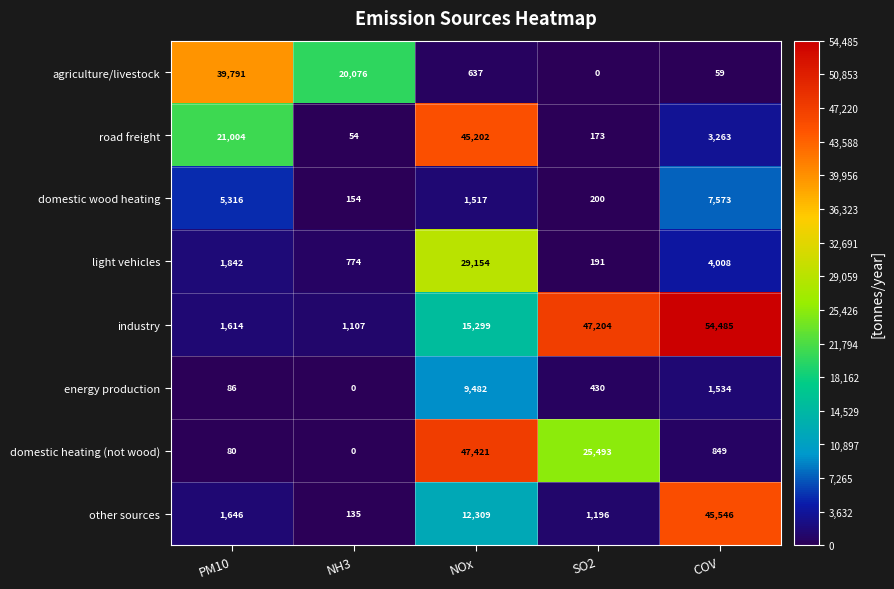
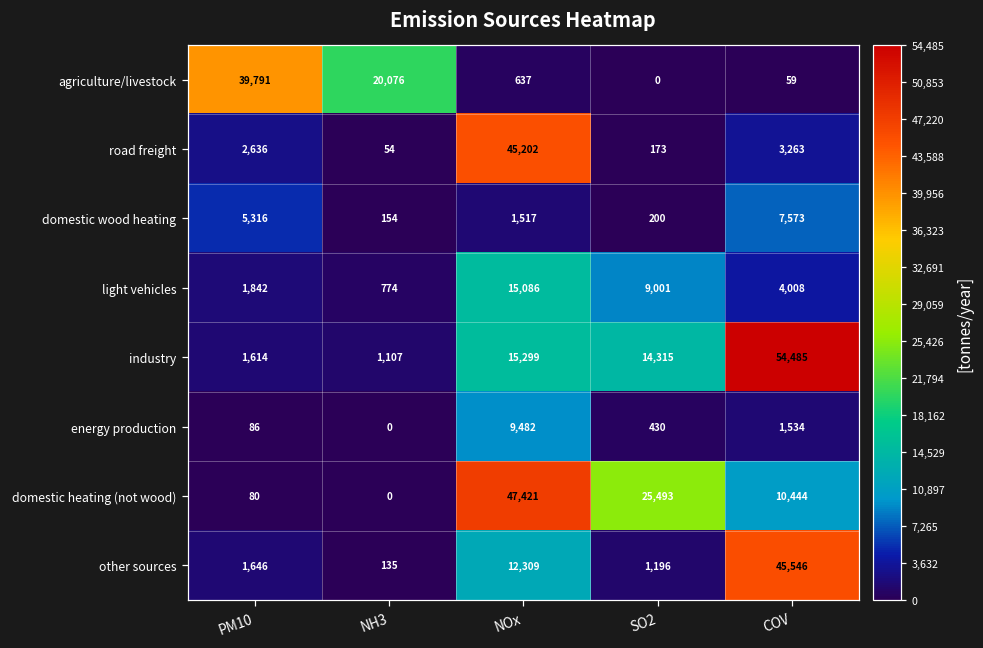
  {
    "agriculture/livestock": {
      "PM10": "39,791",
      "NH3": "20,076",
      "NOx": "637",
      "SO2": "0",
      "COV": "59"
    },
    "road freight": {
-     "PM10": "21,004",
+     "PM10": "2,636",
      "NH3": "54",
      "NOx": "45,202",
      "SO2": "173",
      "COV": "3,263"
    },
    "domestic wood heating": {
      "PM10": "5,316",
      "NH3": "154",
      "NOx": "1,517",
      "SO2": "200",
      "COV": "7,573"
    },
    "light vehicles": {
      "PM10": "1,842",
      "NH3": "774",
-     "NOx": "29,154",
-     "SO2": "191",
+     "NOx": "15,086",
+     "SO2": "9,001",
      "COV": "4,008"
    },
    "industry": {
      "PM10": "1,614",
      "NH3": "1,107",
      "NOx": "15,299",
-     "SO2": "47,204",
+     "SO2": "14,315",
      "COV": "54,485"
    },
    "energy production": {
      "PM10": "86",
      "NH3": "0",
      "NOx": "9,482",
      "SO2": "430",
      "COV": "1,534"
    },
    "domestic heating (not wood)": {
      "PM10": "80",
      "NH3": "0",
      "NOx": "47,421",
      "SO2": "25,493",
-     "COV": "849"
+     "COV": "10,444"
    },
    "other sources": {
      "PM10": "1,646",
      "NH3": "135",
      "NOx": "12,309",
      "SO2": "1,196",
      "COV": "45,546"
    }
  }
